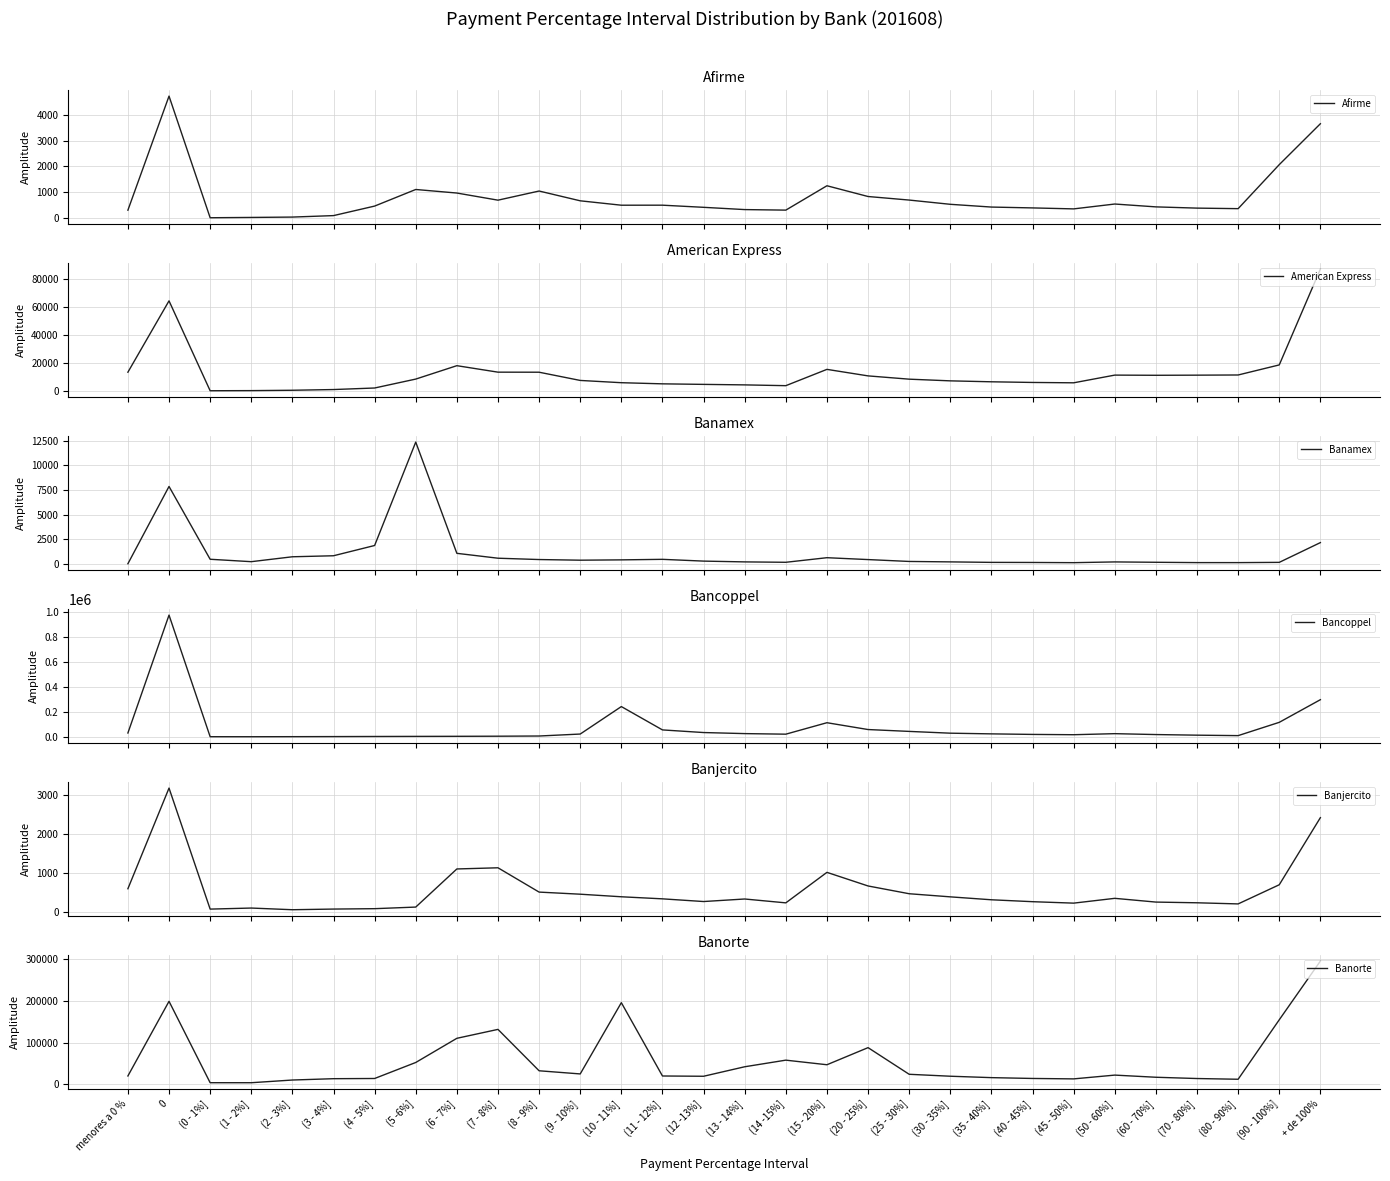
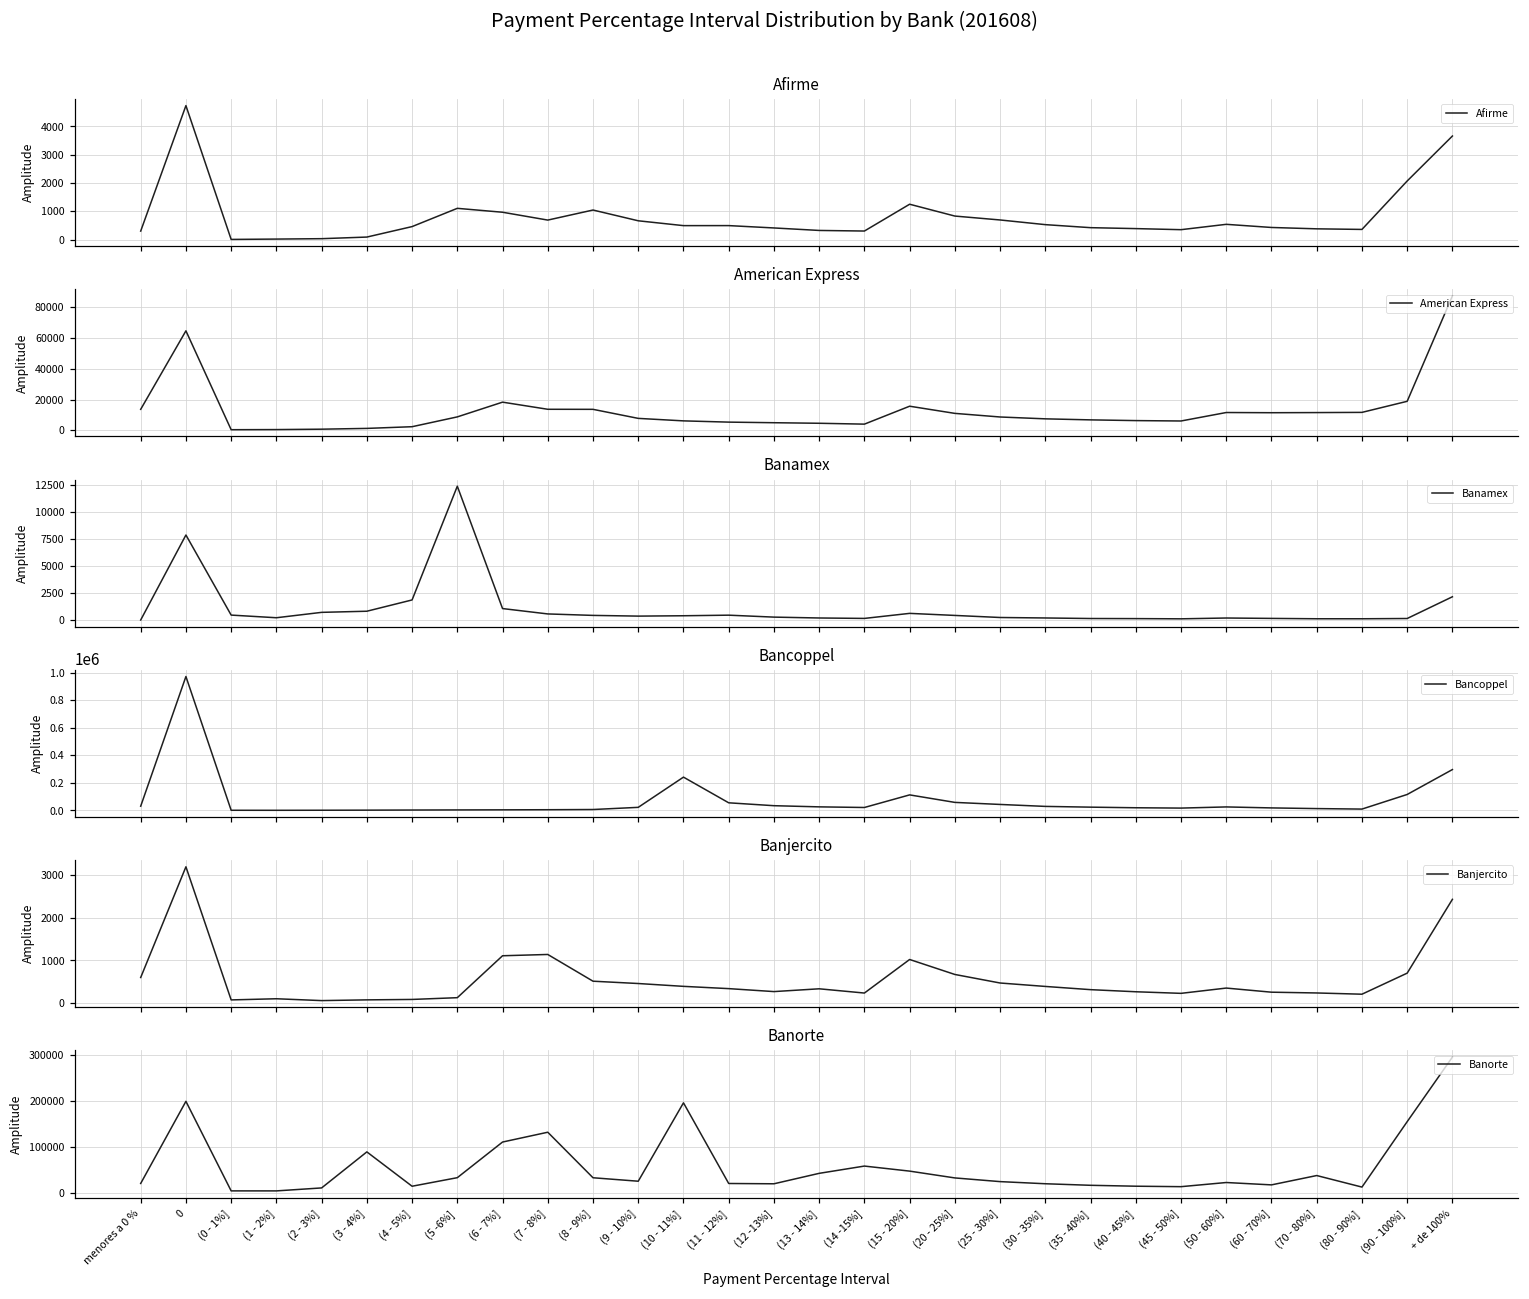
  {
    "Banorte": {
      "menores a 0 %": 20000,
      "0": 200000,
      "(0 - 1%]": 0,
      "(1 - 2%]": 0,
      "(2 - 3%]": 10000,
-     "(3 - 4%]": 10000,
+     "(3 - 4%]": 90000,
      "(4 - 5%]": 10000,
-     "(5 -6%]": 50000,
+     "(5 -6%]": 30000,
      "(6 - 7%]": 110000,
      "(7 - 8%]": 130000,
      "(8 - 9%]": 30000,
      "(9 - 10%]": 30000,
      "(10 - 11%]": 200000,
      "(11 - 12%]": 20000,
      "(12 -13%]": 20000,
      "(13 - 14%]": 40000,
      "(14 -15%]": 60000,
      "(15 - 20%]": 50000,
-     "(20 - 25%]": 90000,
+     "(20 - 25%]": 30000,
      "(25 - 30%]": 20000,
      "(30 - 35%]": 20000,
      "(35 - 40%]": 20000,
      "(40 - 45%]": 10000,
      "(45 - 50%]": 10000,
      "(50 - 60%]": 20000,
      "(60 - 70%]": 20000,
-     "(70 - 80%]": 10000,
+     "(70 - 80%]": 40000,
      "(80 - 90%]": 10000,
      "(90 - 100%]": 150000
    }
  }
